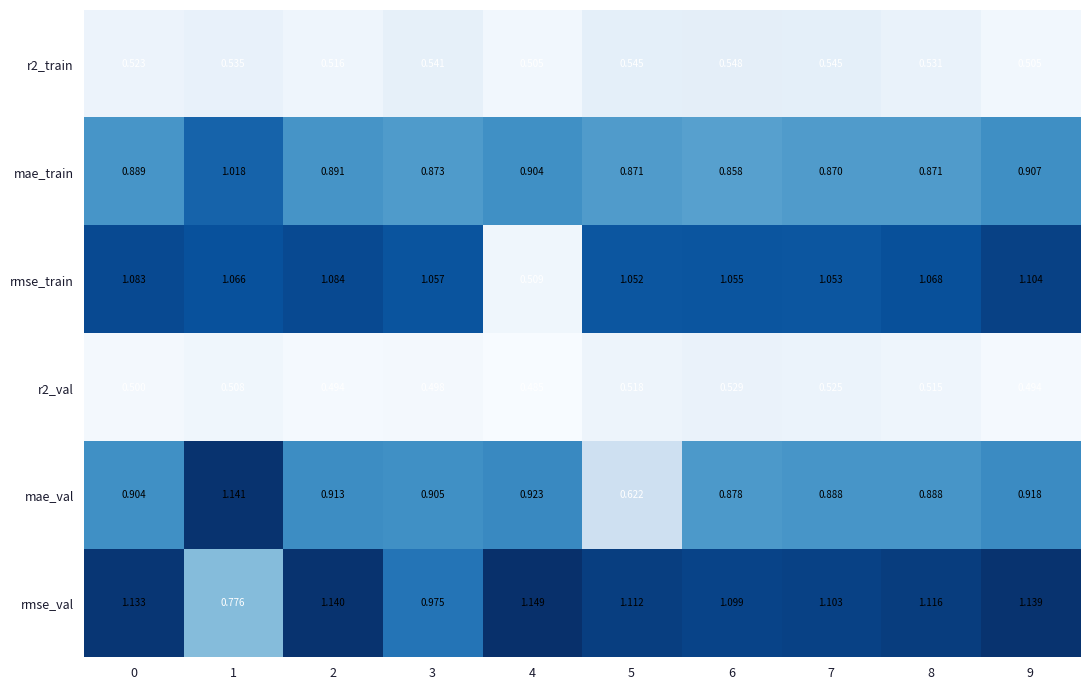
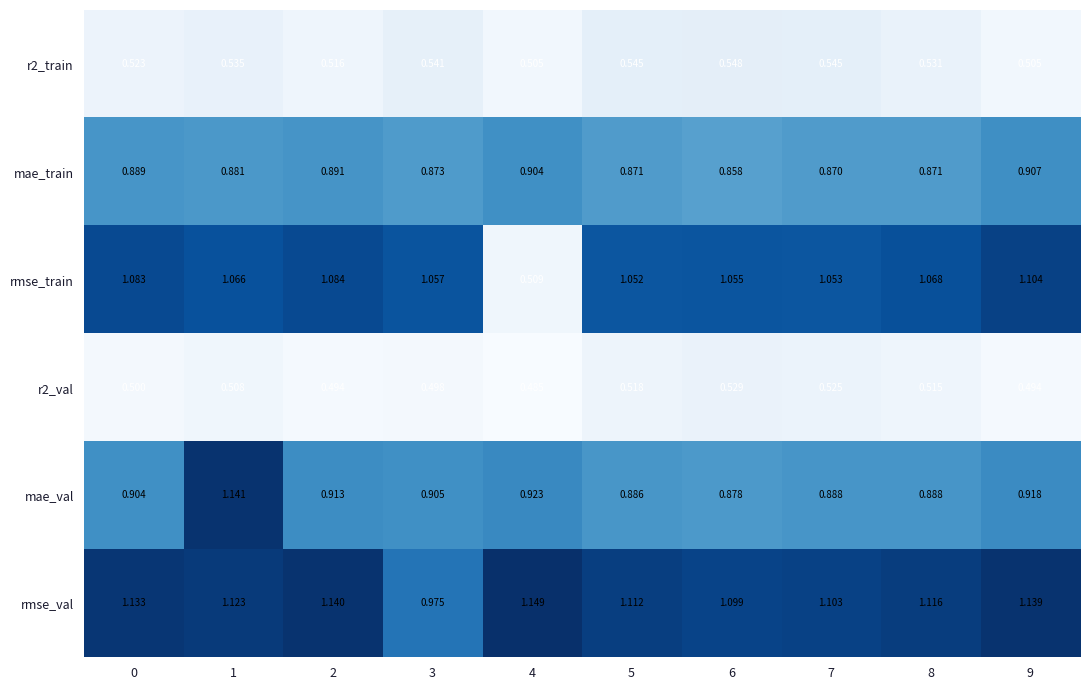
  {
    "mae_train": {
      "0": 0.889,
-     "1": 1.018,
+     "1": 0.881,
      "2": 0.891,
      "3": 0.873,
      "4": 0.904,
      "5": 0.871,
      "6": 0.858,
      "7": 0.870,
      "8": 0.871,
      "9": 0.907
    },
    "rmse_train": {
      "0": 1.083,
      "1": 1.066,
      "2": 1.084,
      "3": 1.057,
      "5": 1.052,
      "6": 1.055,
      "7": 1.053,
      "8": 1.068,
      "9": 1.104
    },
    "mae_val": {
      "0": 0.904,
      "1": 1.141,
      "2": 0.913,
      "3": 0.905,
      "4": 0.923,
-     "5": 0.622,
+     "5": 0.886,
      "6": 0.878,
      "7": 0.888,
      "8": 0.888,
      "9": 0.918
    },
    "rmse_val": {
      "0": 1.133,
-     "1": 0.776,
+     "1": 1.123,
      "2": 1.140,
      "3": 0.975,
      "4": 1.149,
      "5": 1.112,
      "6": 1.099,
      "7": 1.103,
      "8": 1.116,
      "9": 1.139
    }
  }
